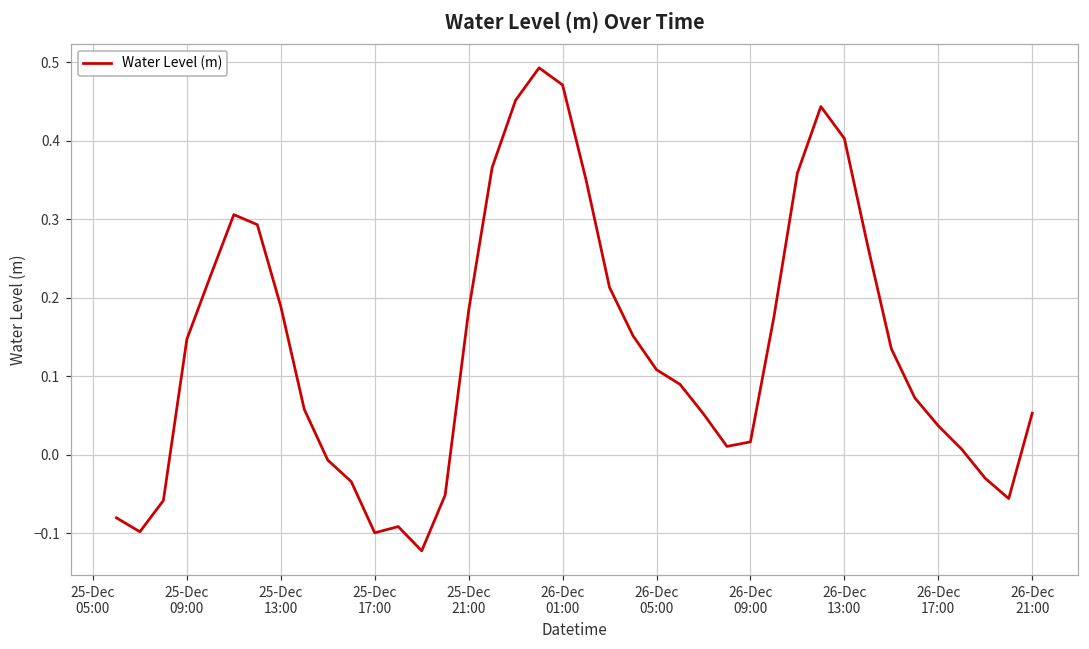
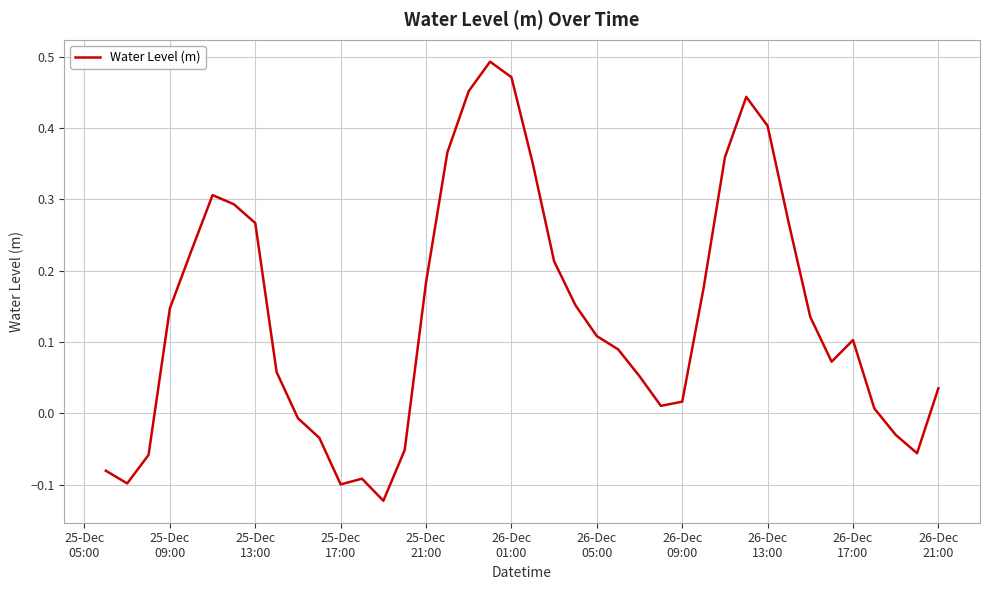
  {
    "25-Dec 09:00": 0.15,
-   "25-Dec 13:00": 0.19,
+   "25-Dec 13:00": 0.27,
    "25-Dec 17:00": -0.10,
    "25-Dec 21:00": 0.18,
    "26-Dec 01:00": 0.47,
    "26-Dec 05:00": 0.11,
    "26-Dec 09:00": 0.02,
    "26-Dec 13:00": 0.40,
-   "26-Dec 17:00": 0.04,
-   "26-Dec 21:00": 0.05
+   "26-Dec 17:00": 0.10,
+   "26-Dec 21:00": 0.04
  }
